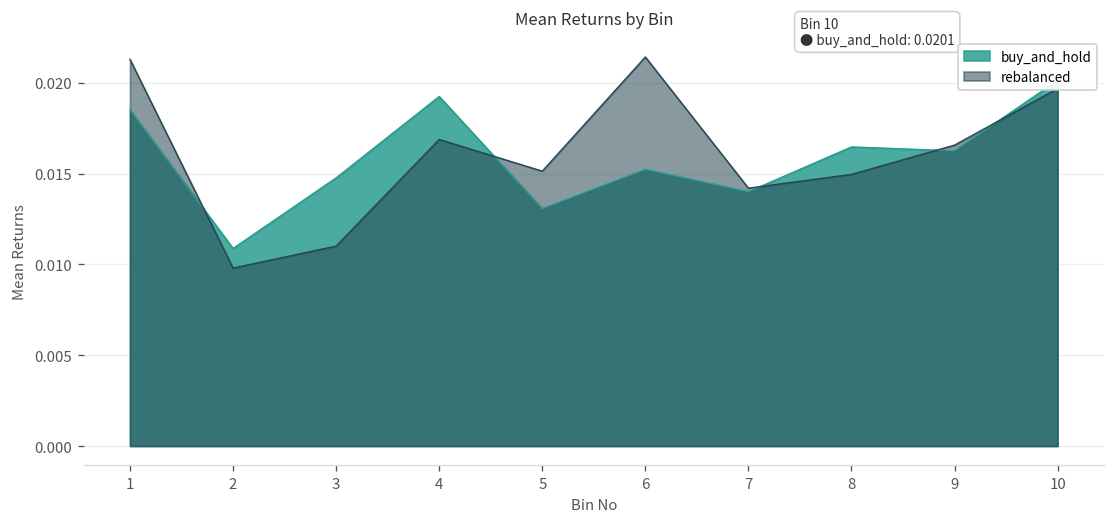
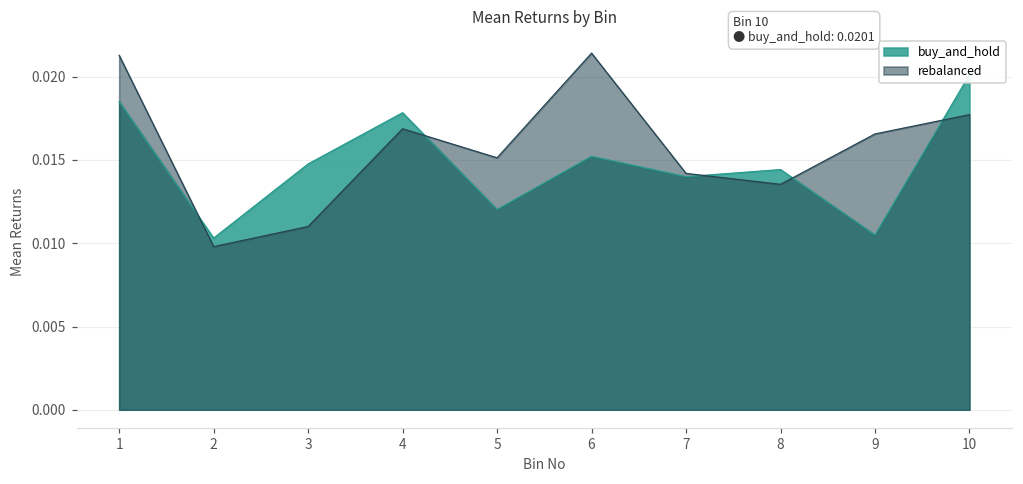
  {
    "buy_and_hold": {
      "1": 0.0185,
-     "2": 0.0109,
+     "2": 0.0103,
      "3": 0.0148,
-     "4": 0.0192,
-     "5": 0.0131,
+     "4": 0.0178,
+     "5": 0.0120,
      "6": 0.0152,
      "7": 0.0140,
-     "8": 0.0165,
-     "9": 0.0162
+     "8": 0.0144,
+     "9": 0.0105
    },
    "rebalanced": {
      "1": 0.0213,
      "2": 0.0098,
      "3": 0.0110,
      "4": 0.0169,
      "5": 0.0151,
      "6": 0.0214,
      "7": 0.0142,
-     "8": 0.0150,
+     "8": 0.0135,
      "9": 0.0166,
-     "10": 0.0197
+     "10": 0.0177
    }
  }
